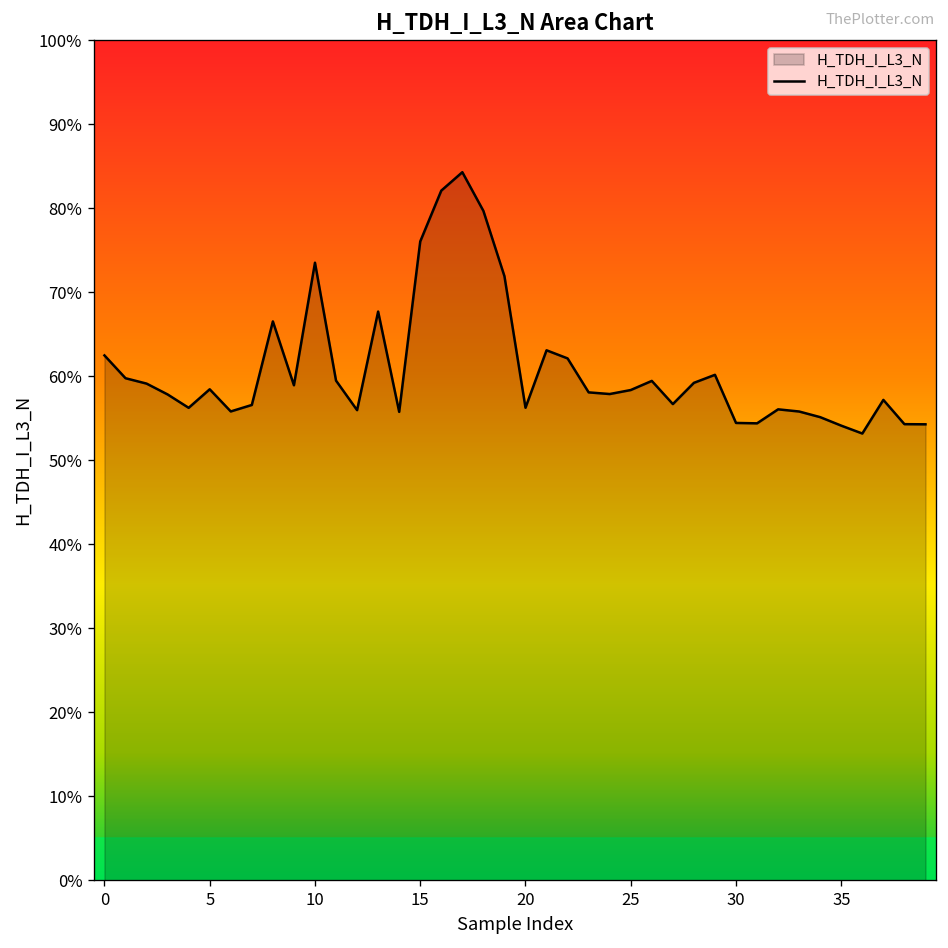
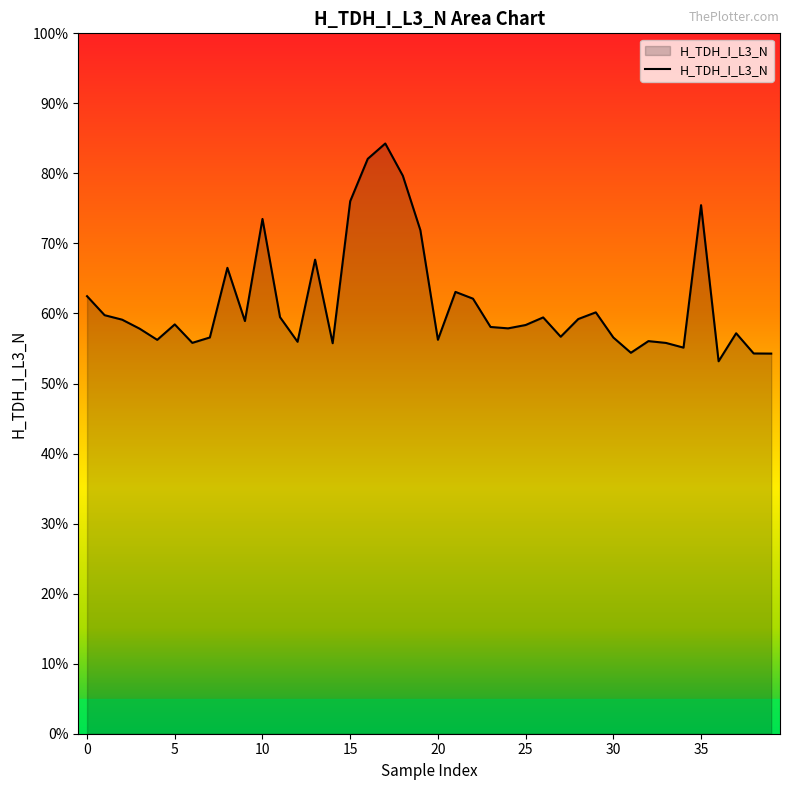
  {
    "0": "62%",
    "5": "58%",
    "10": "74%",
    "15": "76%",
    "20": "56%",
    "25": "58%",
-   "30": "54%",
-   "35": "54%"
+   "30": "57%",
+   "35": "75%"
  }
